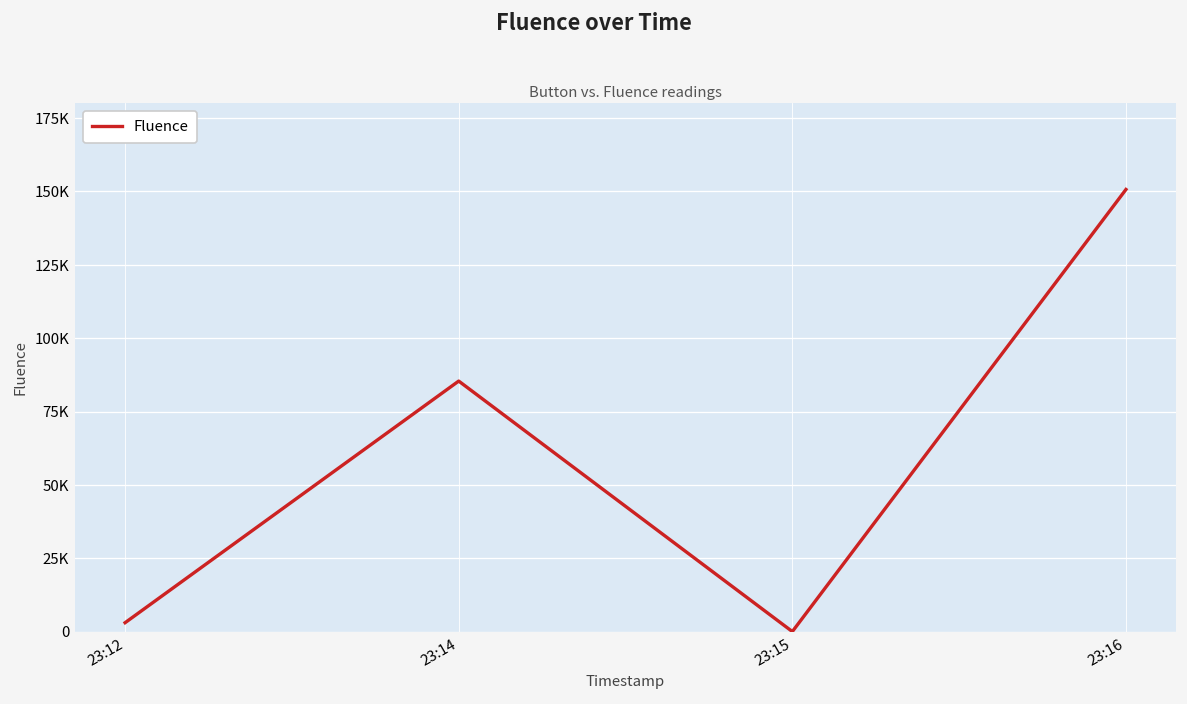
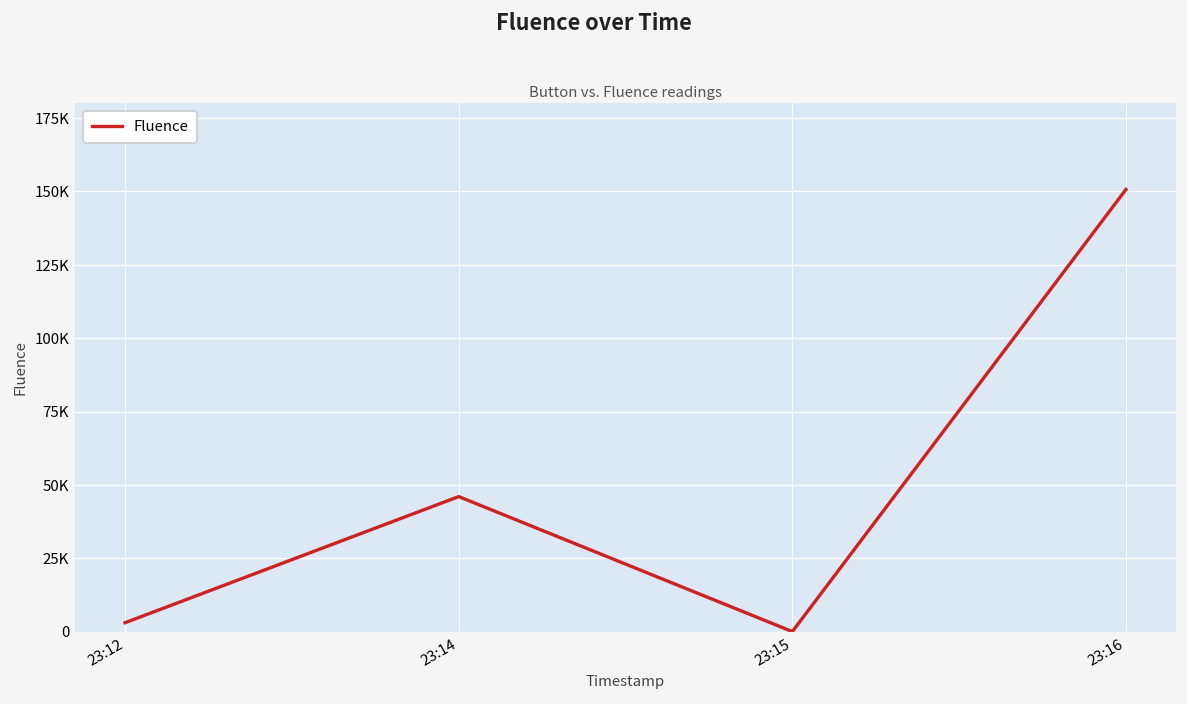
  {
    "23:12": 3000,
-   "23:14": 85000,
+   "23:14": 46000,
    "23:15": 0,
    "23:16": 151000
  }
